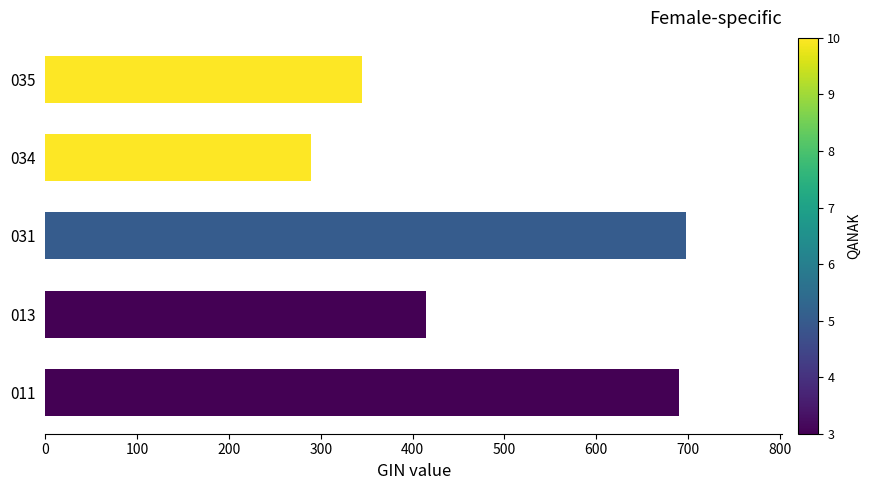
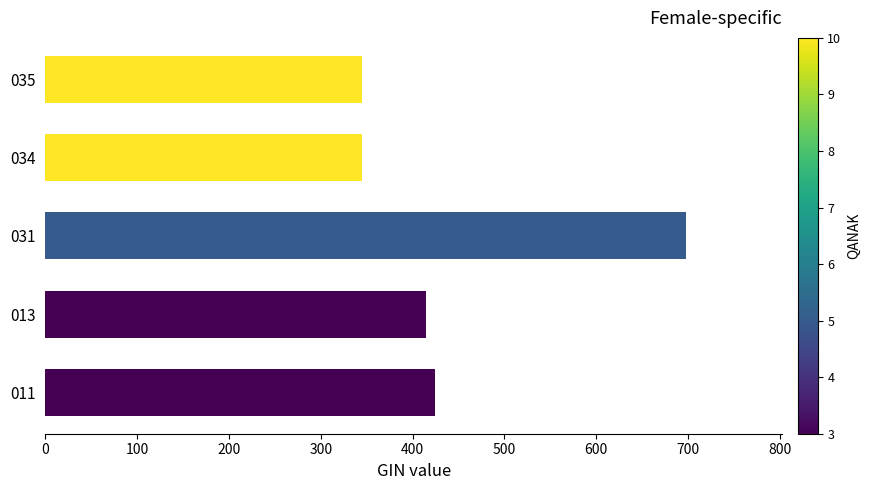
  {
    "035": 350,
-   "034": 290,
+   "034": 350,
    "031": 700,
    "013": 420,
-   "011": 690
+   "011": 420
  }
